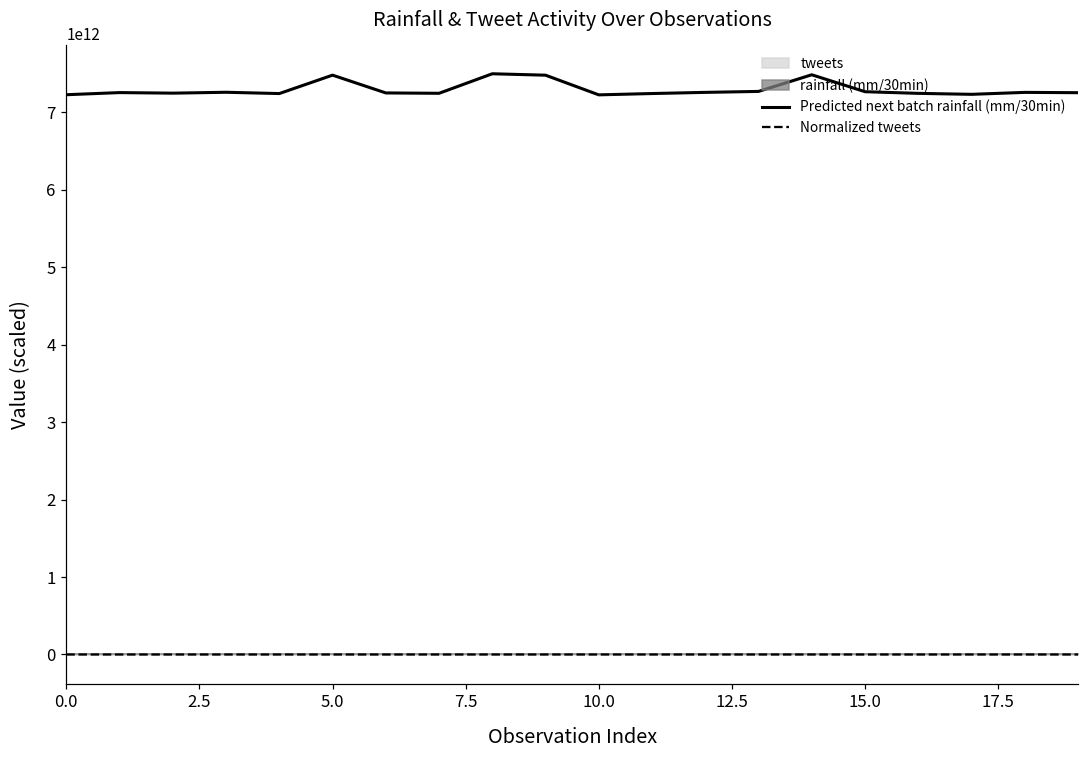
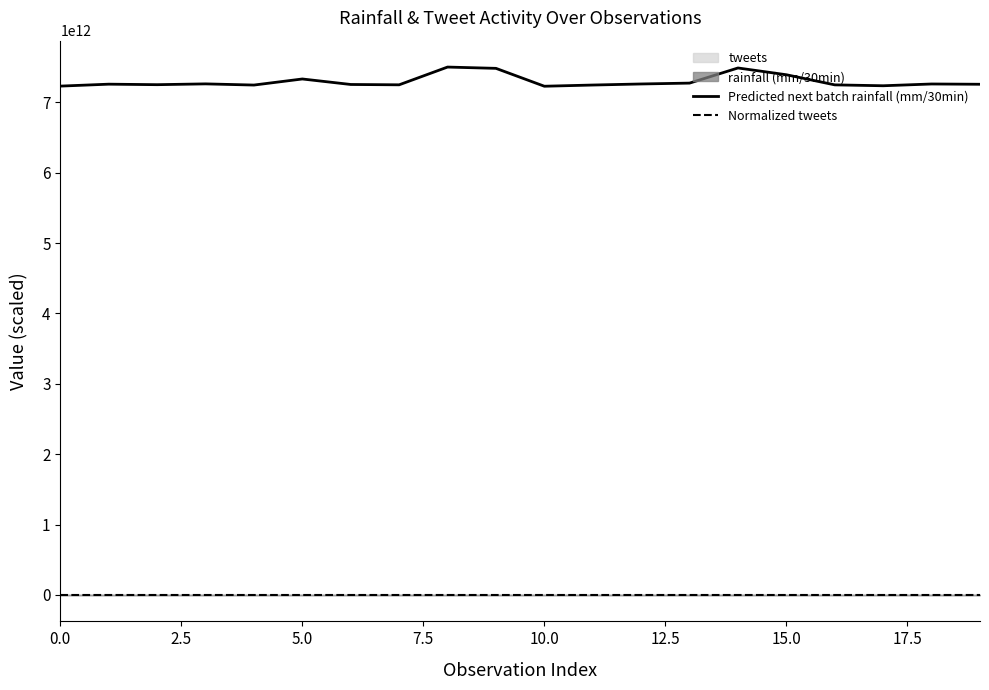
  {
    "Predicted next batch rainfall (mm/30min)": {
      "0.0": 7200000000000,
-     "5.0": 7500000000000,
+     "5.0": 7300000000000,
      "10.0": 7200000000000,
-     "15.0": 7300000000000
+     "15.0": 7400000000000
    },
    "rainfall (mm/30min)": {
      "0.0": 0,
      "5.0": 0,
      "10.0": 0,
      "15.0": 0
    }
  }
